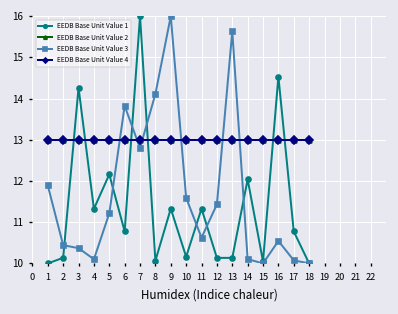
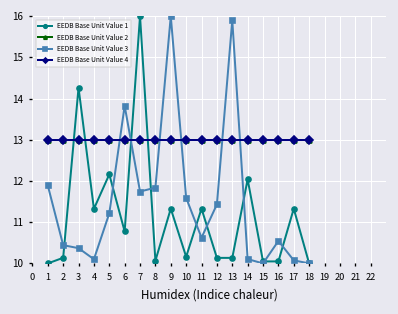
  {
    "EEDB Base Unit Value 1": {
      "1": 10.0,
      "2": 10.1,
      "3": 14.3,
      "4": 11.3,
      "5": 12.2,
      "6": 10.8,
      "7": 16.0,
      "8": 10.1,
      "9": 11.3,
      "10": 10.2,
      "11": 11.3,
      "12": 10.1,
      "13": 10.1,
      "14": 12.0,
-     "16": 14.5,
-     "17": 10.8
+     "16": 10.0,
+     "17": 11.3
    },
    "EEDB Base Unit Value 4": {
      "1": 13.0,
      "2": 13.0,
      "3": 13.0,
      "4": 13.0,
      "5": 13.0,
      "6": 13.0,
      "7": 13.0,
      "8": 13.0,
      "9": 13.0,
      "10": 13.0,
      "11": 13.0,
      "12": 13.0,
      "13": 13.0,
      "14": 13.0,
      "15": 13.0,
      "16": 13.0,
      "17": 13.0,
      "18": 13.0
    },
    "EEDB Base Unit Value 3": {
      "1": 11.9,
      "2": 10.4,
      "3": 10.4,
      "4": 10.1,
      "5": 11.2,
      "6": 13.8,
-     "7": 12.8,
-     "8": 14.1,
+     "7": 11.7,
+     "8": 11.8,
      "9": 16.0,
      "10": 11.6,
      "11": 10.6,
      "12": 11.4,
-     "13": 15.6,
+     "13": 15.9,
      "14": 10.1,
      "16": 10.5,
      "17": 10.1
    }
  }
